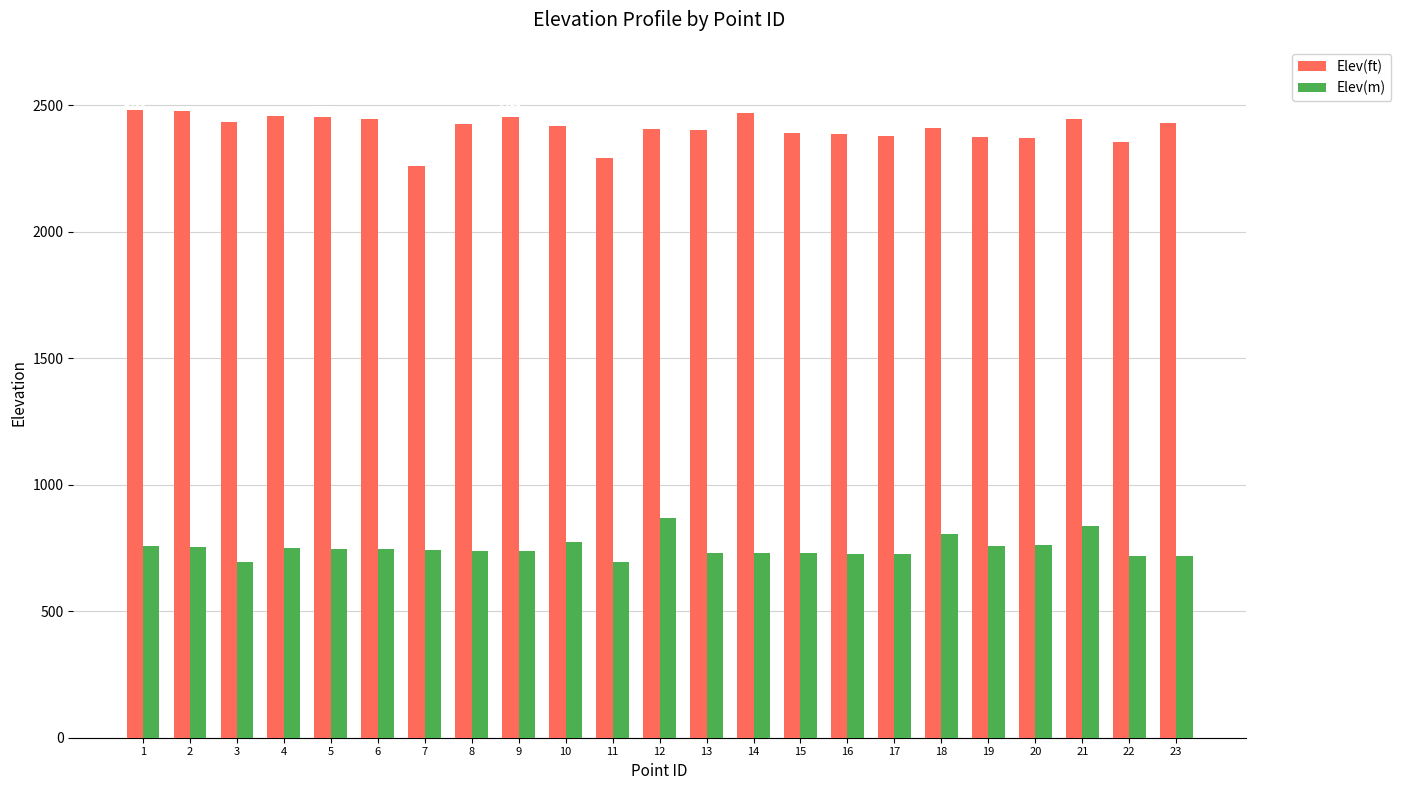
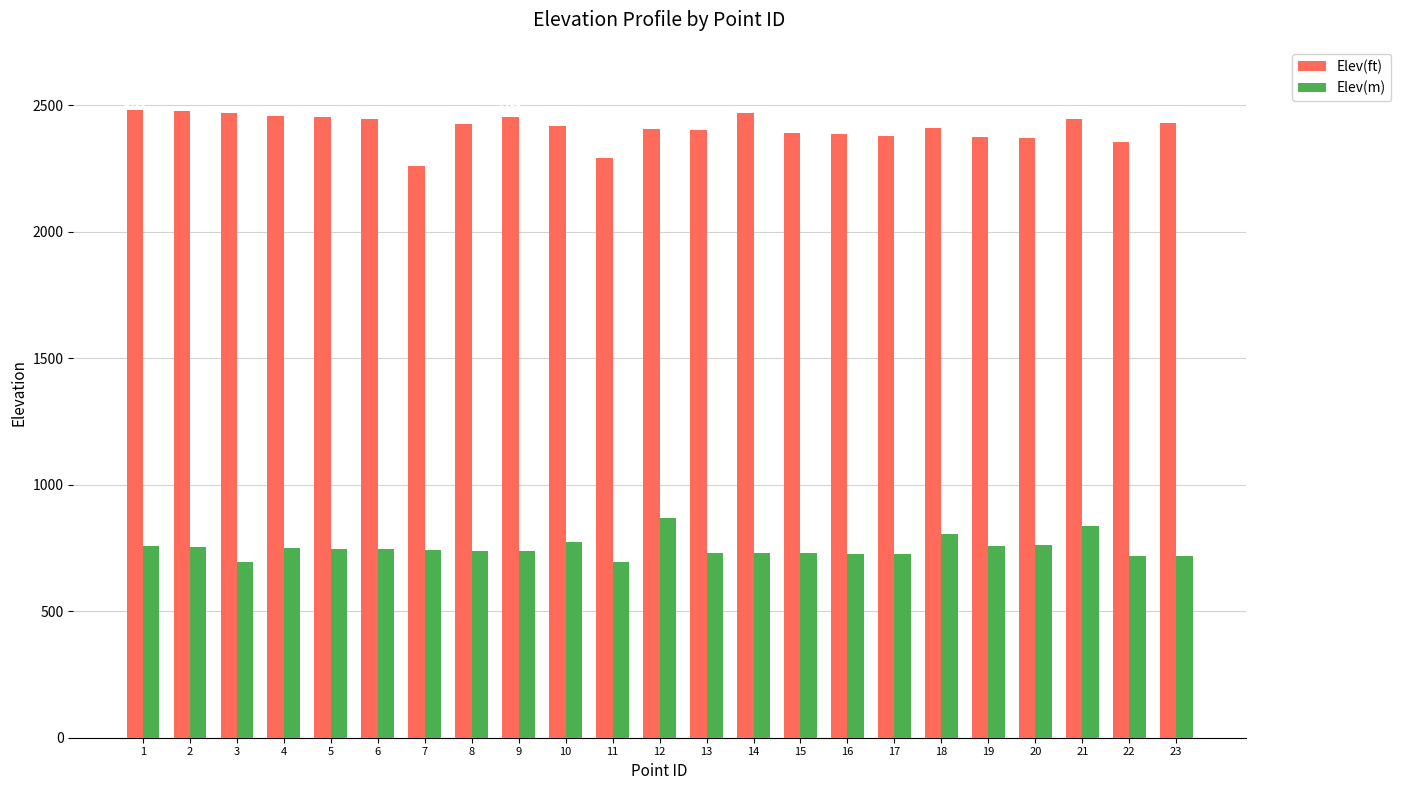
  {
    "Elev(ft)": {
      "1": 2480,
      "2": 2480,
-     "3": 2430,
+     "3": 2470,
      "4": 2460,
      "5": 2450,
      "6": 2440,
      "7": 2260,
      "8": 2430,
      "9": 2460,
      "10": 2420,
      "11": 2290,
      "12": 2410,
      "13": 2400,
      "14": 2470,
      "15": 2390,
      "16": 2390,
      "17": 2380,
      "18": 2410,
      "19": 2380,
      "20": 2370,
      "21": 2450,
      "22": 2360,
      "23": 2430
    },
    "Elev(m)": {
      "1": 760,
      "2": 760,
      "3": 690,
      "4": 750,
      "5": 750,
      "6": 750,
      "7": 740,
      "8": 740,
      "9": 740,
      "10": 780,
      "11": 700,
      "12": 870,
      "13": 730,
      "14": 730,
      "15": 730,
      "16": 730,
      "17": 730,
      "18": 810,
      "19": 760,
      "20": 760,
      "21": 840,
      "22": 720,
      "23": 720
    }
  }
